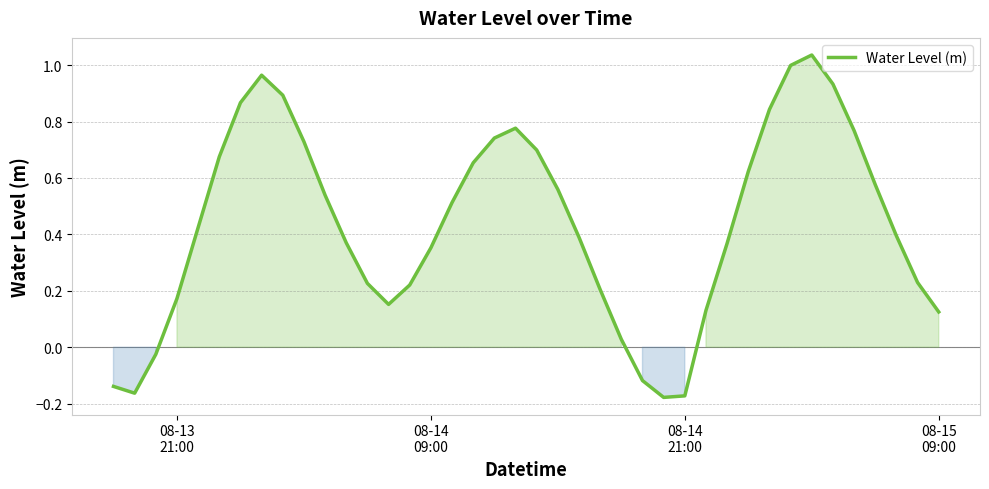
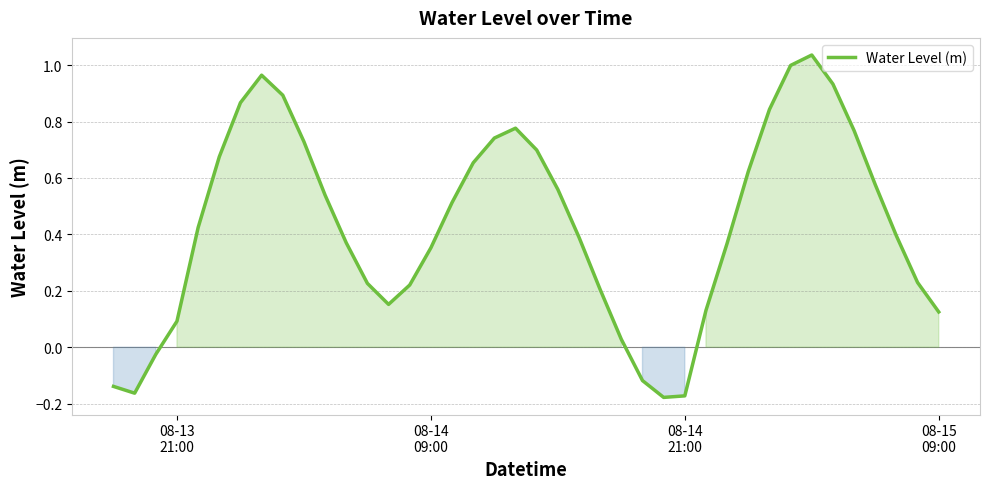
  {
-   "08-13 21:00": 0.17,
+   "08-13 21:00": 0.09,
    "08-14 09:00": 0.35,
    "08-14 21:00": -0.17,
    "08-15 09:00": 0.13
  }
